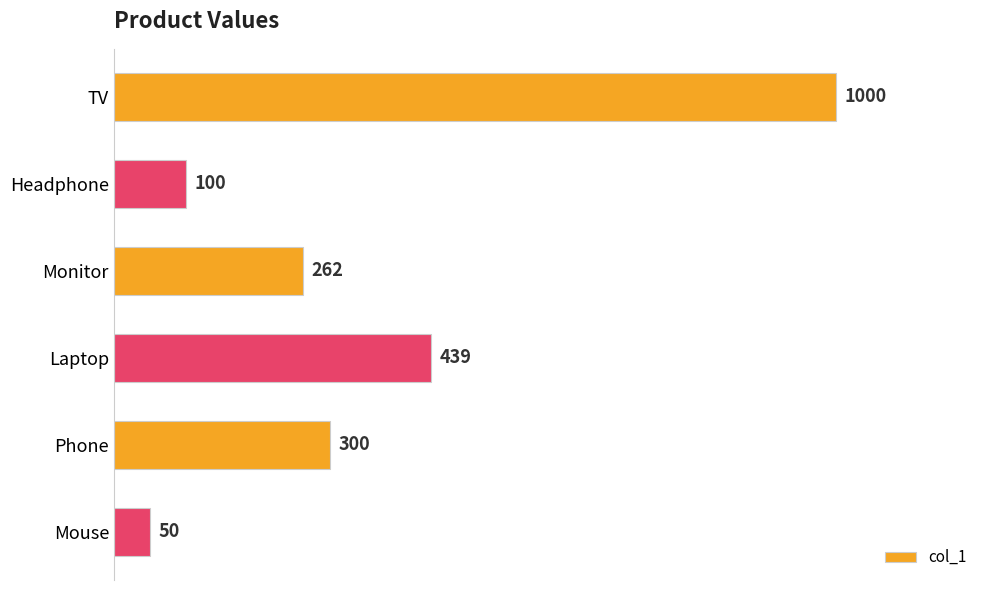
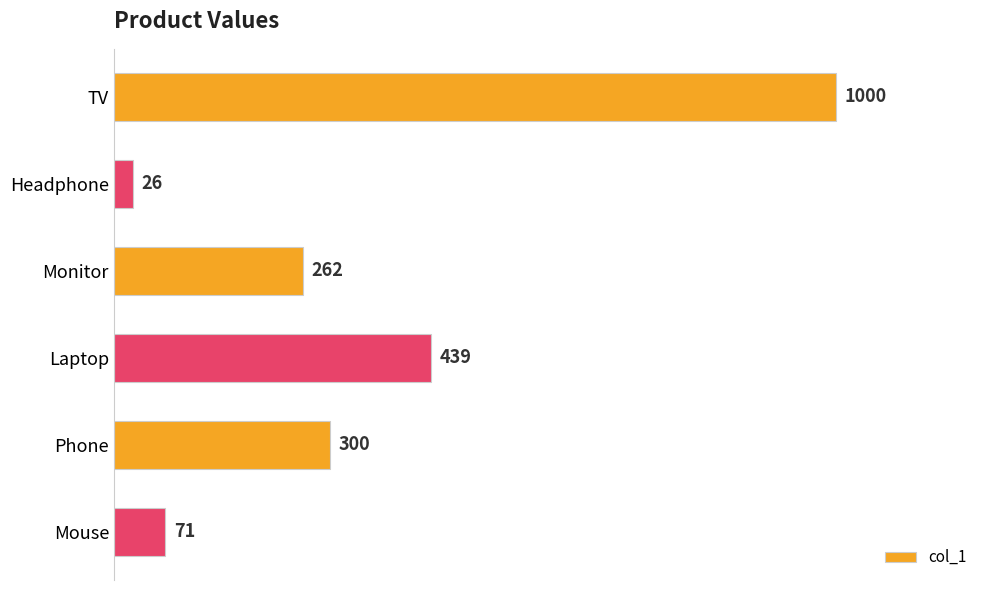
  {
    "TV": 1000,
-   "Headphone": 100,
+   "Headphone": 26,
    "Monitor": 262,
    "Laptop": 439,
    "Phone": 300,
-   "Mouse": 50
+   "Mouse": 71
  }
